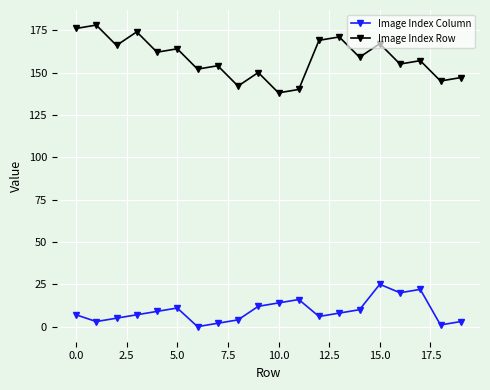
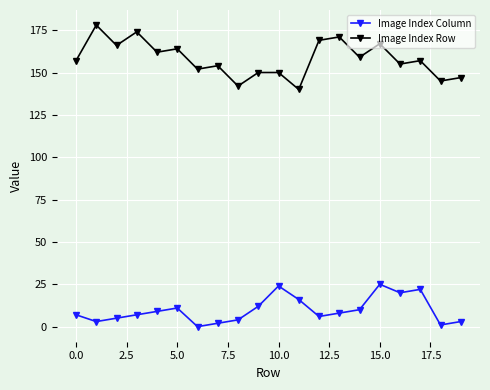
  {
    "Image Index Column": {
      "0.0": 7,
      "5.0": 11,
-     "10.0": 14,
+     "10.0": 24,
      "15.0": 25
    },
    "Image Index Row": {
-     "0.0": 176,
+     "0.0": 157,
      "5.0": 164,
-     "10.0": 138
+     "10.0": 150
    }
  }
